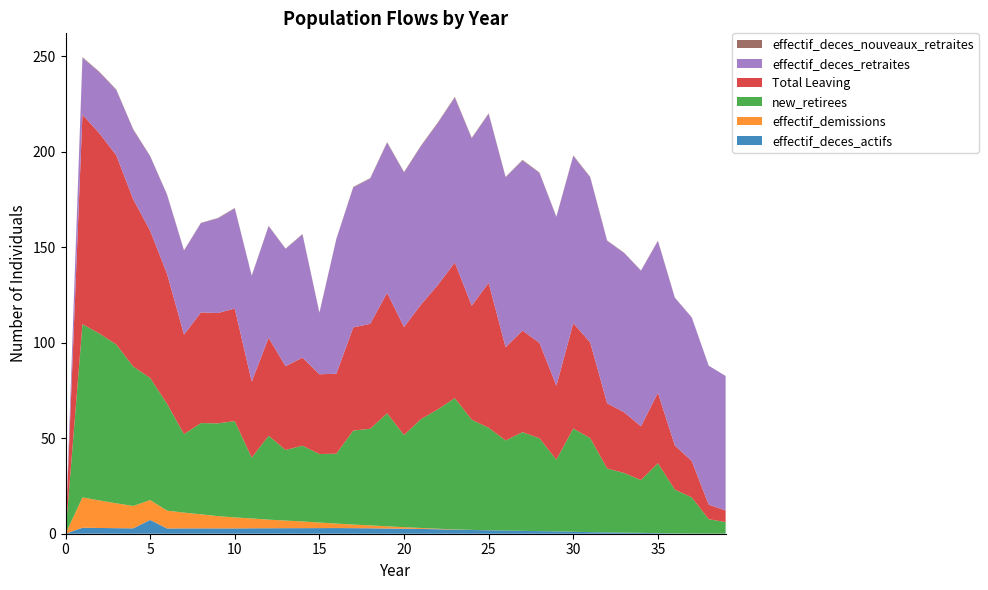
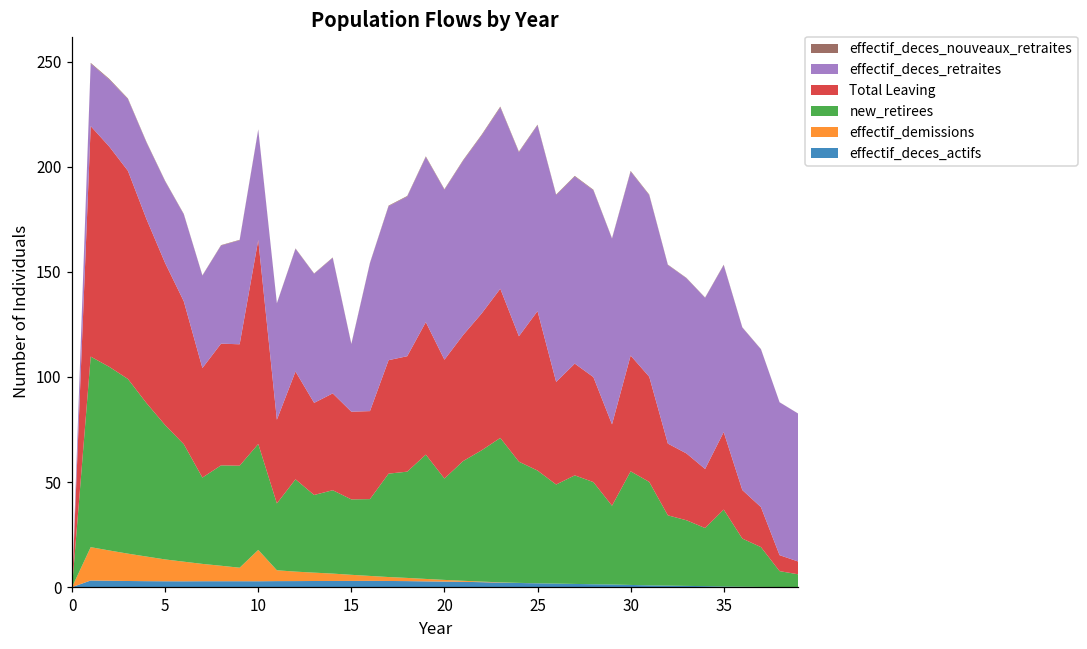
  {
    "effectif_deces_actifs": {
-     "5": 7,
+     "5": 3,
      "10": 3,
      "15": 3
    },
    "effectif_demissions": {
      "5": 10,
-     "10": 6,
+     "10": 15,
      "15": 3
    },
    "new_retirees": {
      "5": 64,
      "10": 50,
      "15": 36,
      "20": 48,
      "25": 54,
      "30": 54,
      "35": 37
    },
    "Total Leaving": {
      "5": 77,
-     "10": 59,
+     "10": 97,
      "15": 42,
      "20": 57,
      "25": 76,
      "30": 55,
      "35": 37
    }
  }
